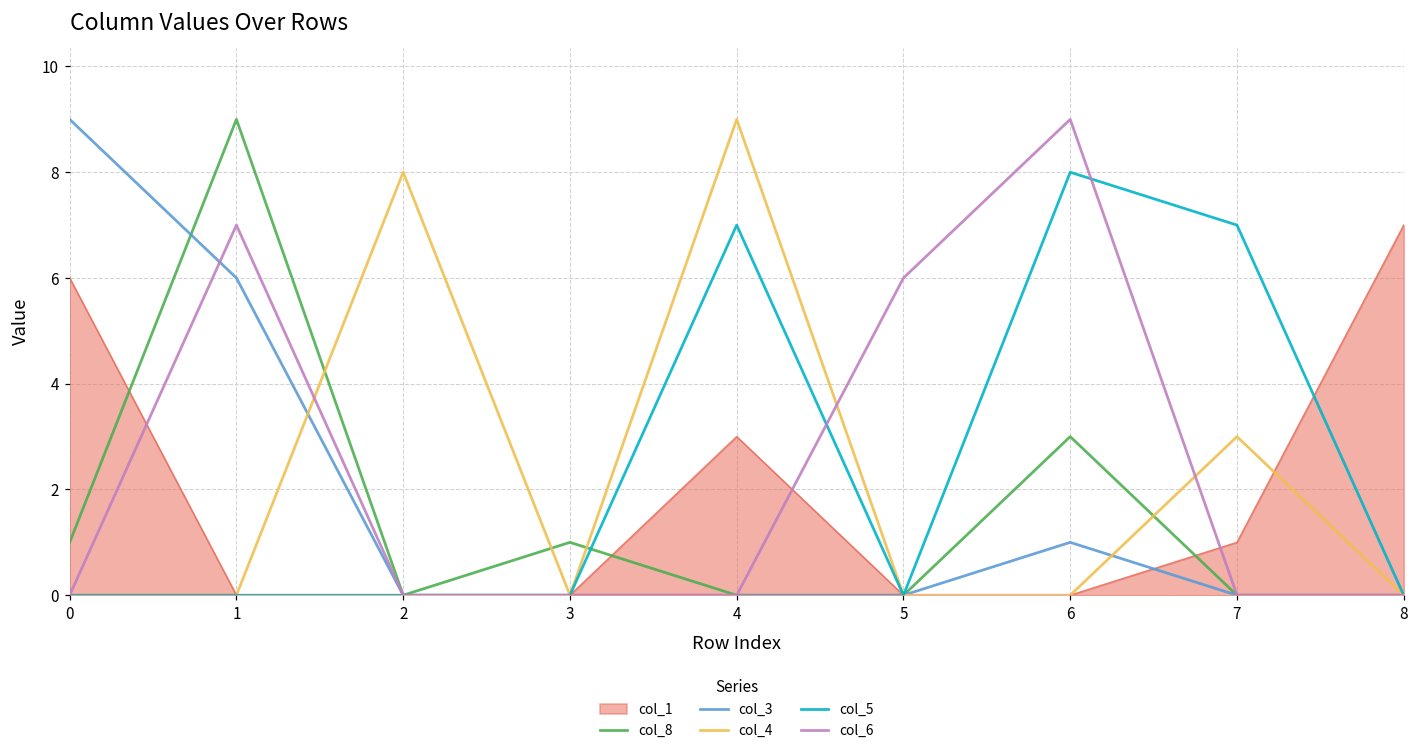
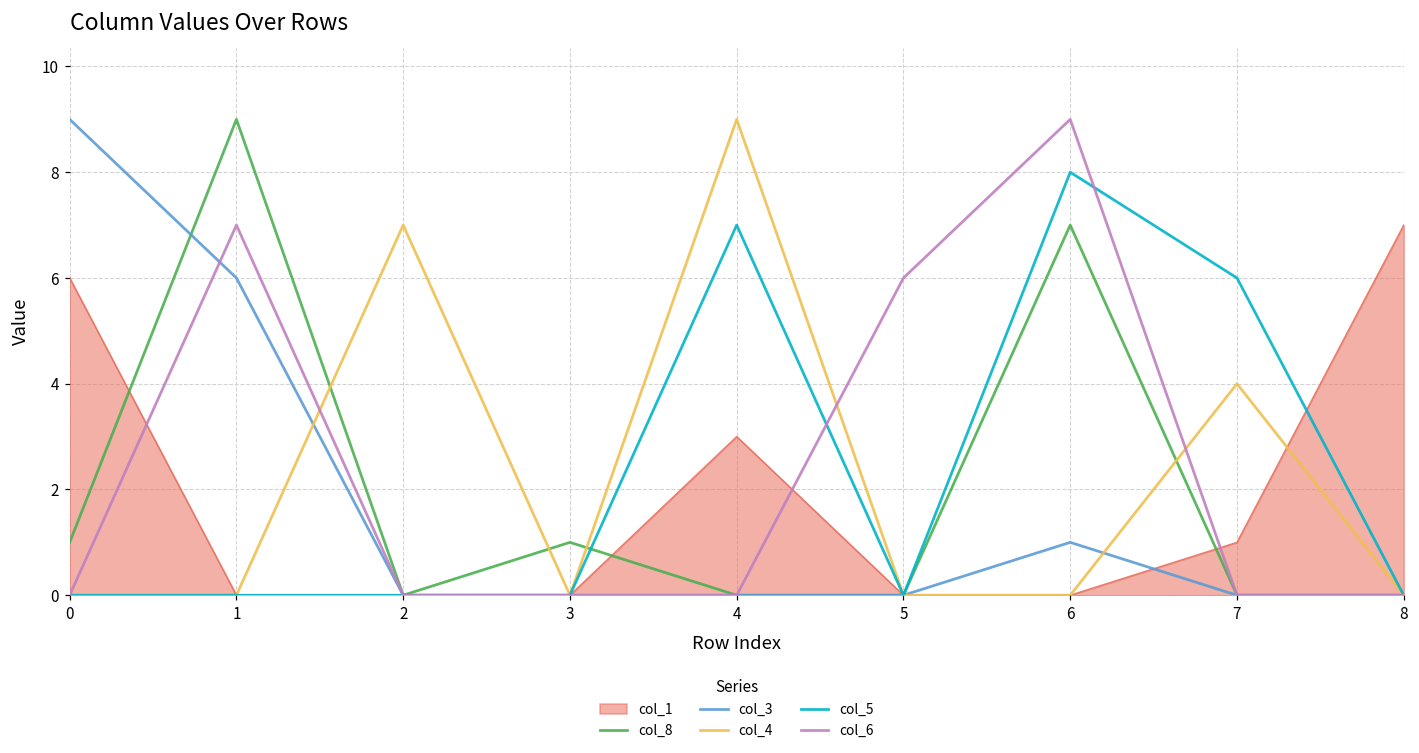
  {
    "col_1": {
      "0": 6,
      "4": 3,
      "7": 1,
      "8": 7
    },
    "col_8": {
      "0": 1,
      "1": 9,
      "3": 1,
-     "6": 3
+     "6": 7
    },
    "col_3": {
      "0": 9,
      "1": 6,
      "6": 1
    },
    "col_4": {
-     "2": 8,
+     "2": 7,
      "4": 9,
-     "7": 3
+     "7": 4
    },
    "col_5": {
      "4": 7,
      "6": 8,
-     "7": 7
+     "7": 6
    },
    "col_6": {
      "1": 7,
      "5": 6,
      "6": 9
    }
  }
